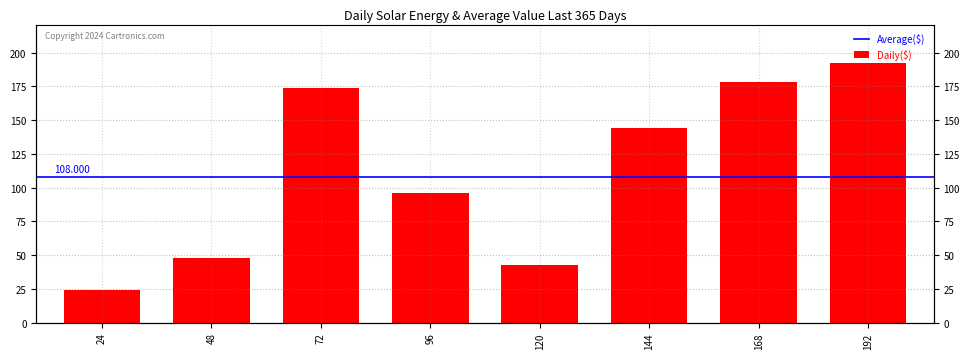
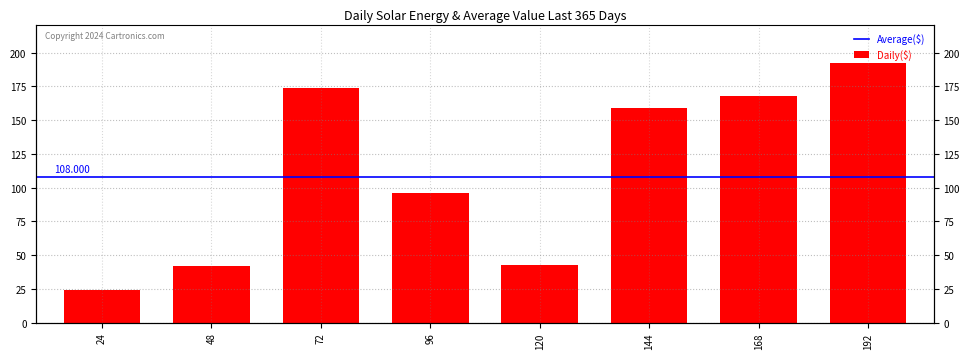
  {
    "24": 24,
-   "48": 48,
+   "48": 42,
    "72": 174,
    "96": 96,
    "120": 43,
-   "144": 144,
-   "168": 178,
+   "144": 159,
+   "168": 168,
    "192": 192
  }
